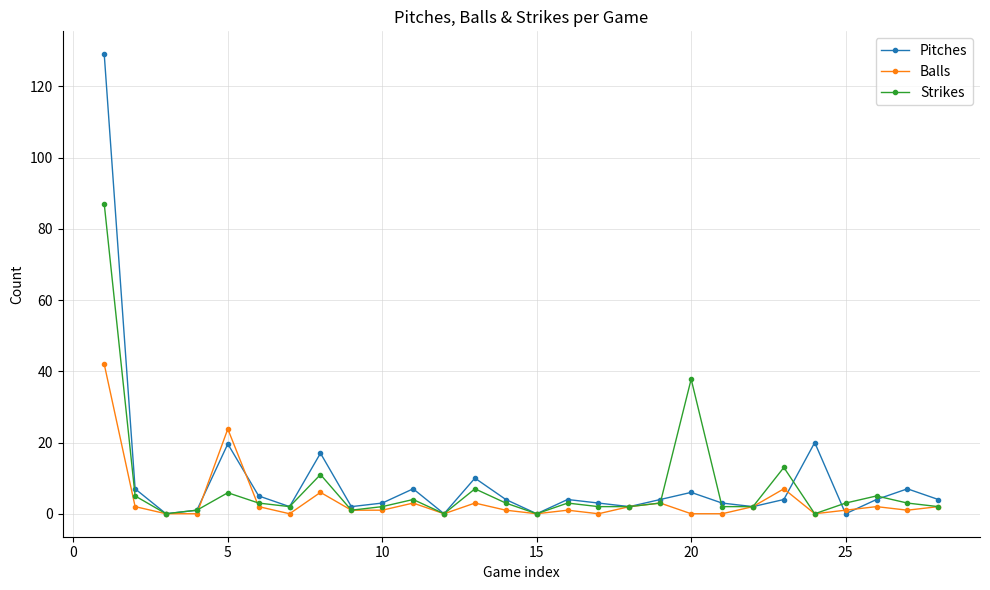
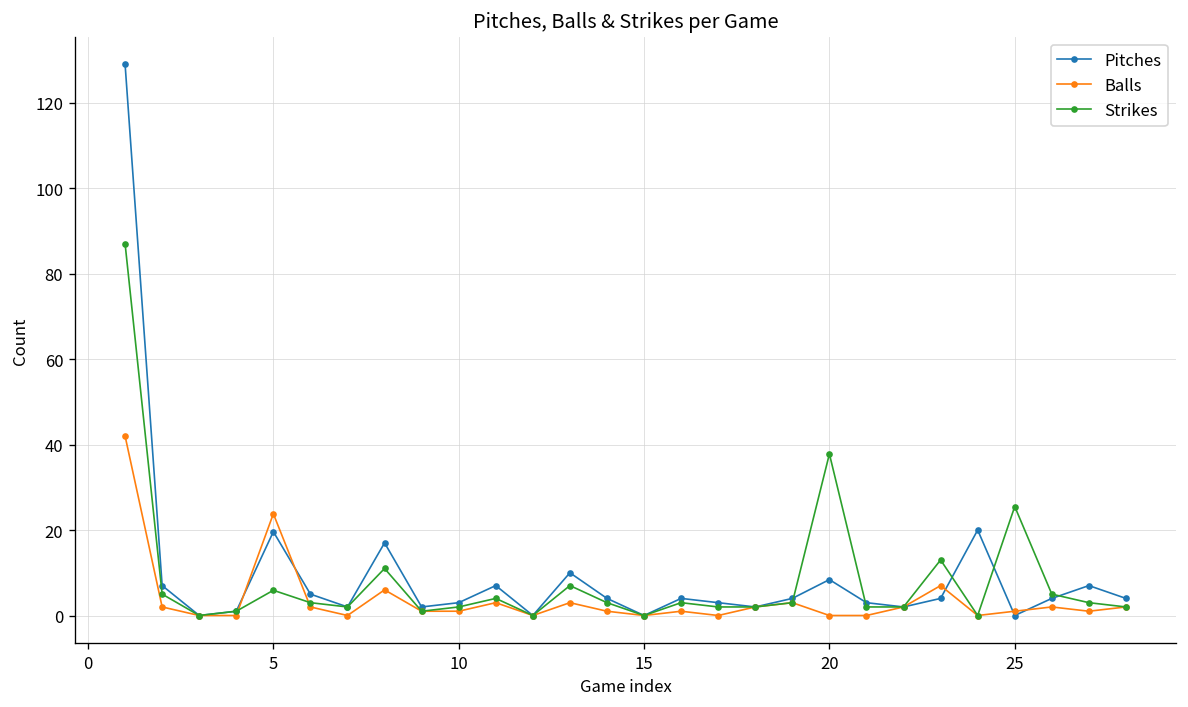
  {
    "Pitches": {
      "5": 20,
      "10": 3,
-     "20": 6,
+     "20": 8,
      "25": 0
    },
    "Balls": {
      "5": 24,
      "10": 1,
      "20": 0,
      "25": 1
    },
    "Strikes": {
      "5": 6,
      "10": 2,
      "20": 38,
-     "25": 3
+     "25": 26
    }
  }
